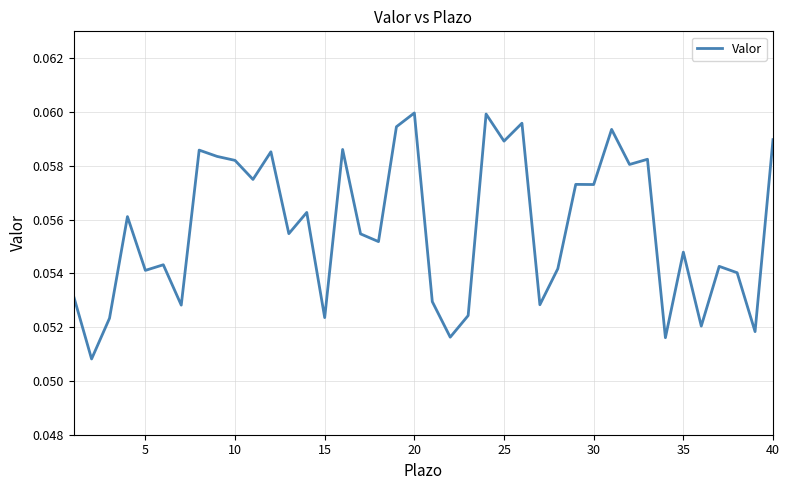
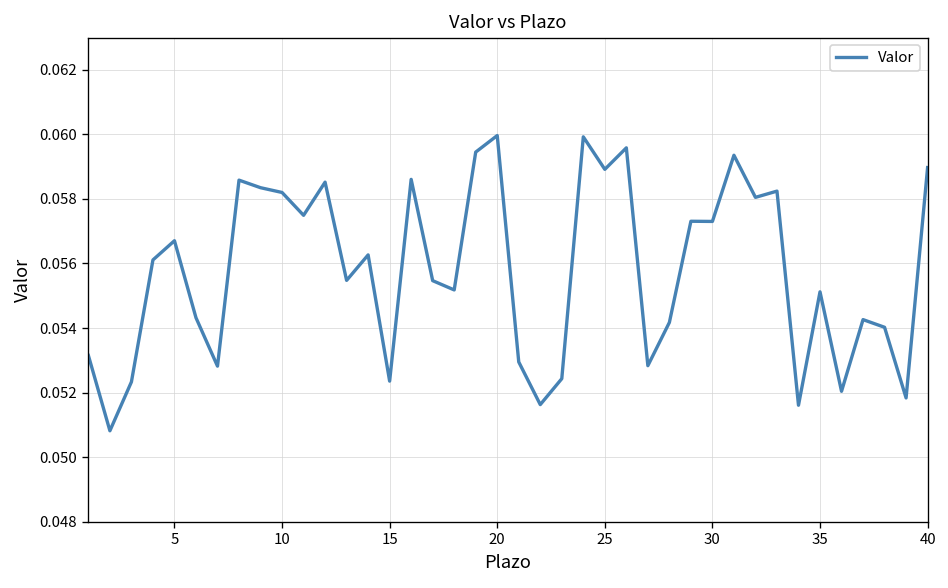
  {
-   "5": 0.0541,
+   "5": 0.0567,
    "10": 0.0582,
    "15": 0.0524,
    "20": 0.0600,
    "25": 0.0589,
    "30": 0.0573,
-   "35": 0.0548,
+   "35": 0.0551,
    "40": 0.0590
  }
